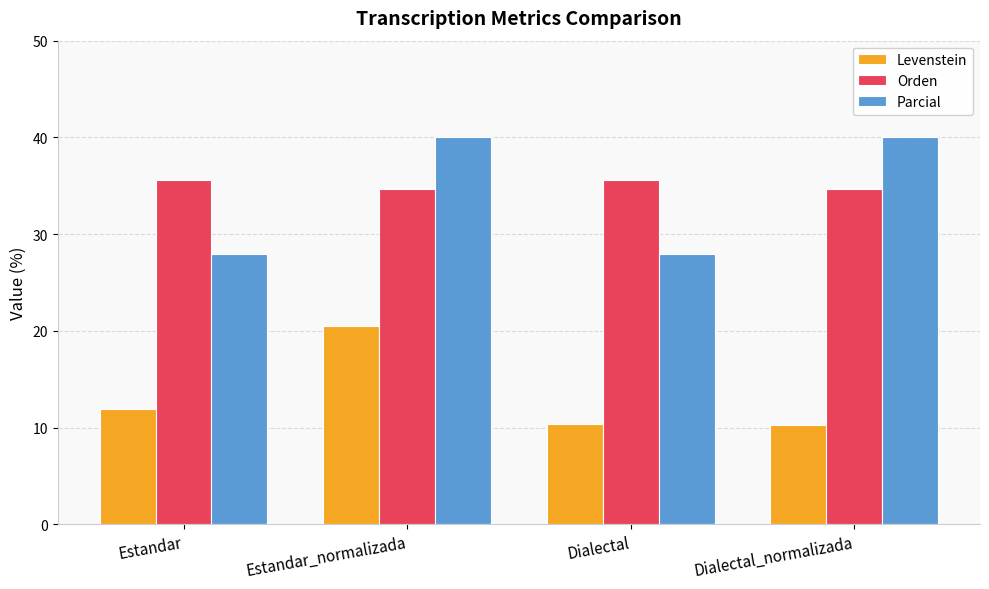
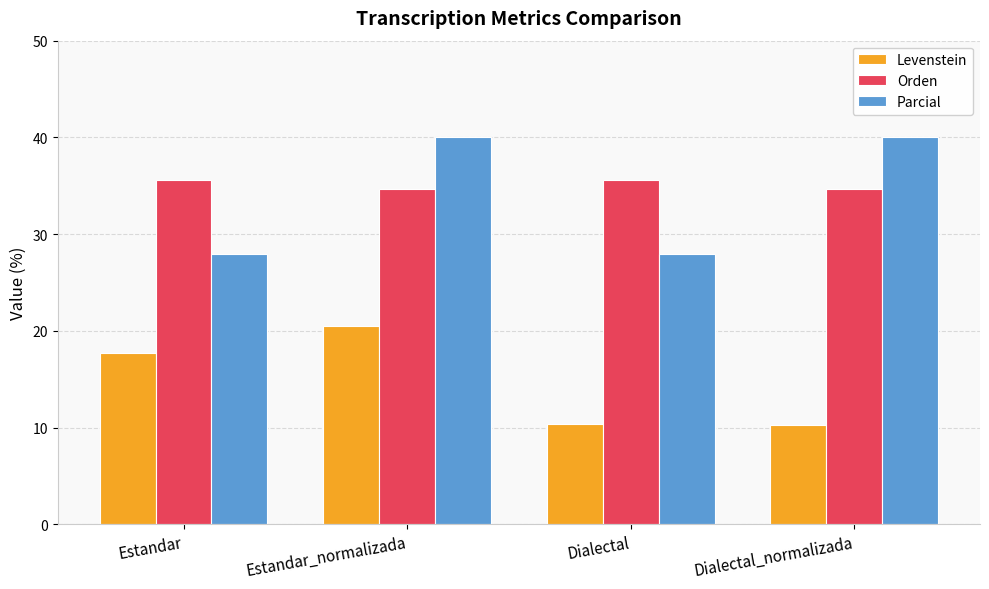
  {
    "Levenstein": {
-     "Estandar": 12,
+     "Estandar": 18,
      "Estandar_normalizada": 20,
      "Dialectal": 10,
      "Dialectal_normalizada": 10
    },
    "Orden": {
      "Estandar": 36,
      "Estandar_normalizada": 35,
      "Dialectal": 36,
      "Dialectal_normalizada": 35
    },
    "Parcial": {
      "Estandar": 28,
      "Estandar_normalizada": 40,
      "Dialectal": 28,
      "Dialectal_normalizada": 40
    }
  }
